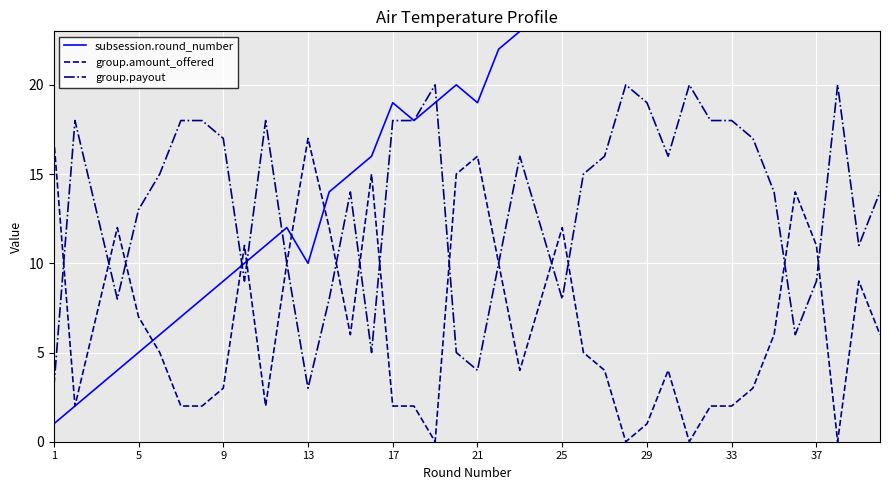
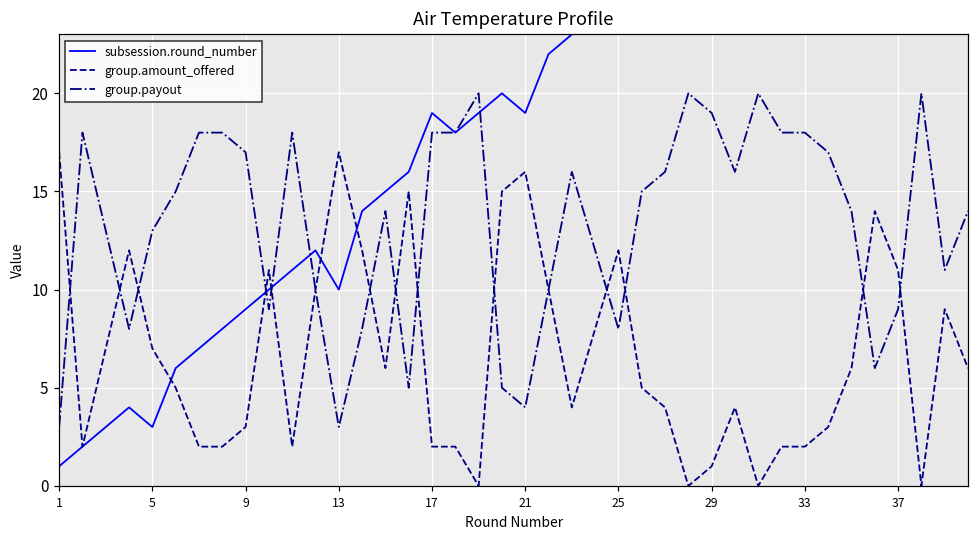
  {
    "subsession.round_number": {
      "1": 1,
-     "5": 5,
+     "5": 3,
      "9": 9,
      "13": 10,
      "17": 19,
      "21": 19
    }
  }
